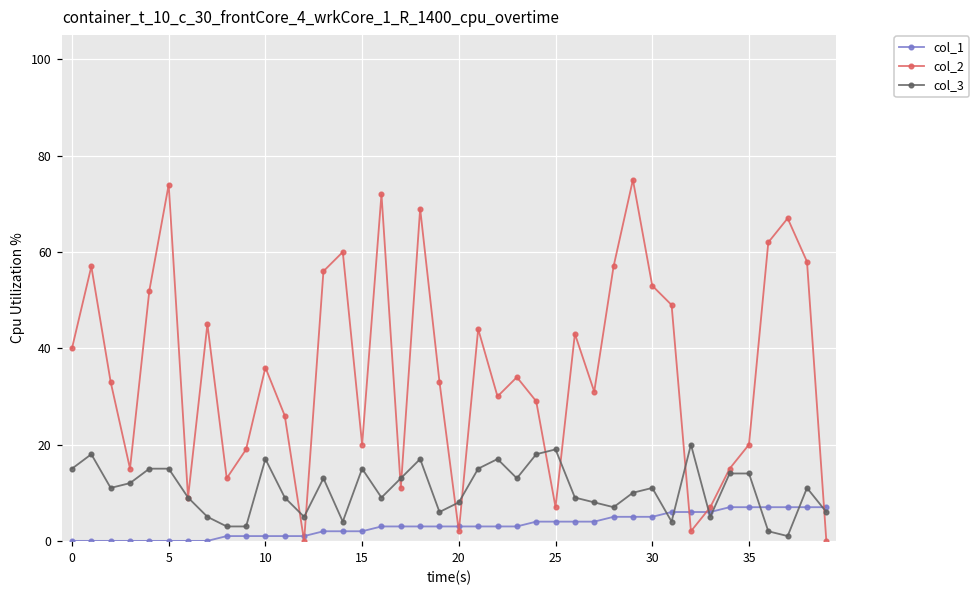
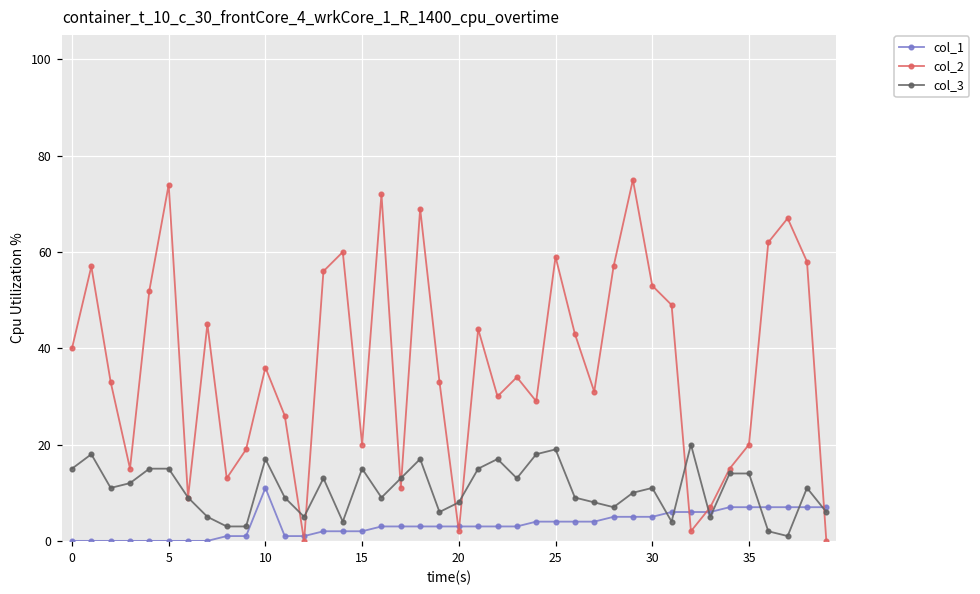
  {
    "col_1": {
      "0": 0,
      "5": 0,
-     "10": 1,
+     "10": 11,
      "15": 2,
      "20": 3,
      "25": 4,
      "30": 5,
      "35": 7
    },
    "col_2": {
      "0": 40,
      "5": 74,
      "10": 36,
      "15": 20,
      "20": 2,
-     "25": 7,
+     "25": 59,
      "30": 53,
      "35": 20
    },
    "col_3": {
      "0": 15,
      "5": 15,
      "10": 17,
      "15": 15,
      "20": 8,
      "25": 19,
      "30": 11,
      "35": 14
    }
  }
